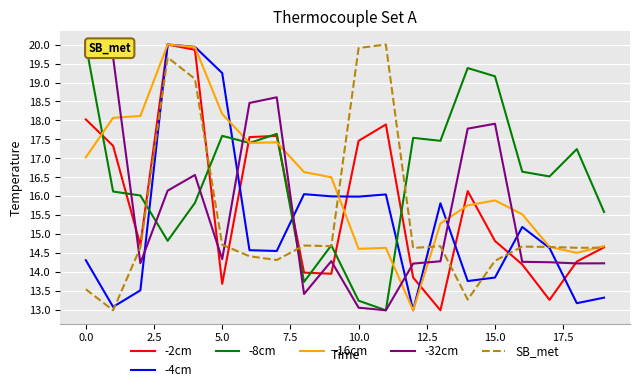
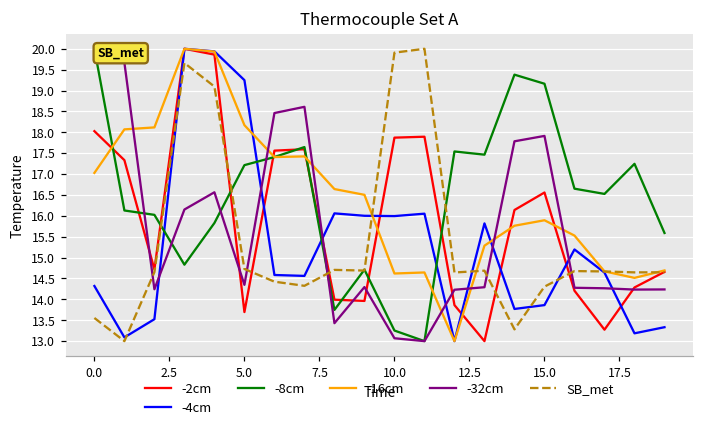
  {
    "-2cm": {
      "0.0": 18.0,
      "5.0": 13.7,
-     "10.0": 17.5,
-     "15.0": 14.8
+     "10.0": 17.9,
+     "15.0": 16.6
    },
    "-4cm": {
      "0.0": 14.3,
      "5.0": 19.2,
      "10.0": 16.0,
      "15.0": 13.9
    },
    "-8cm": {
-     "5.0": 17.6,
+     "5.0": 17.2,
      "10.0": 13.3,
      "15.0": 19.2
    },
    "-16cm": {
      "0.0": 17.0,
      "5.0": 18.2,
      "10.0": 14.6,
      "15.0": 15.9
    },
    "-32cm": {
      "5.0": 14.3,
      "10.0": 13.1,
      "15.0": 17.9
    },
    "SB_met": {
      "0.0": 13.6,
      "5.0": 14.7,
      "10.0": 19.9,
      "15.0": 14.3
    }
  }
